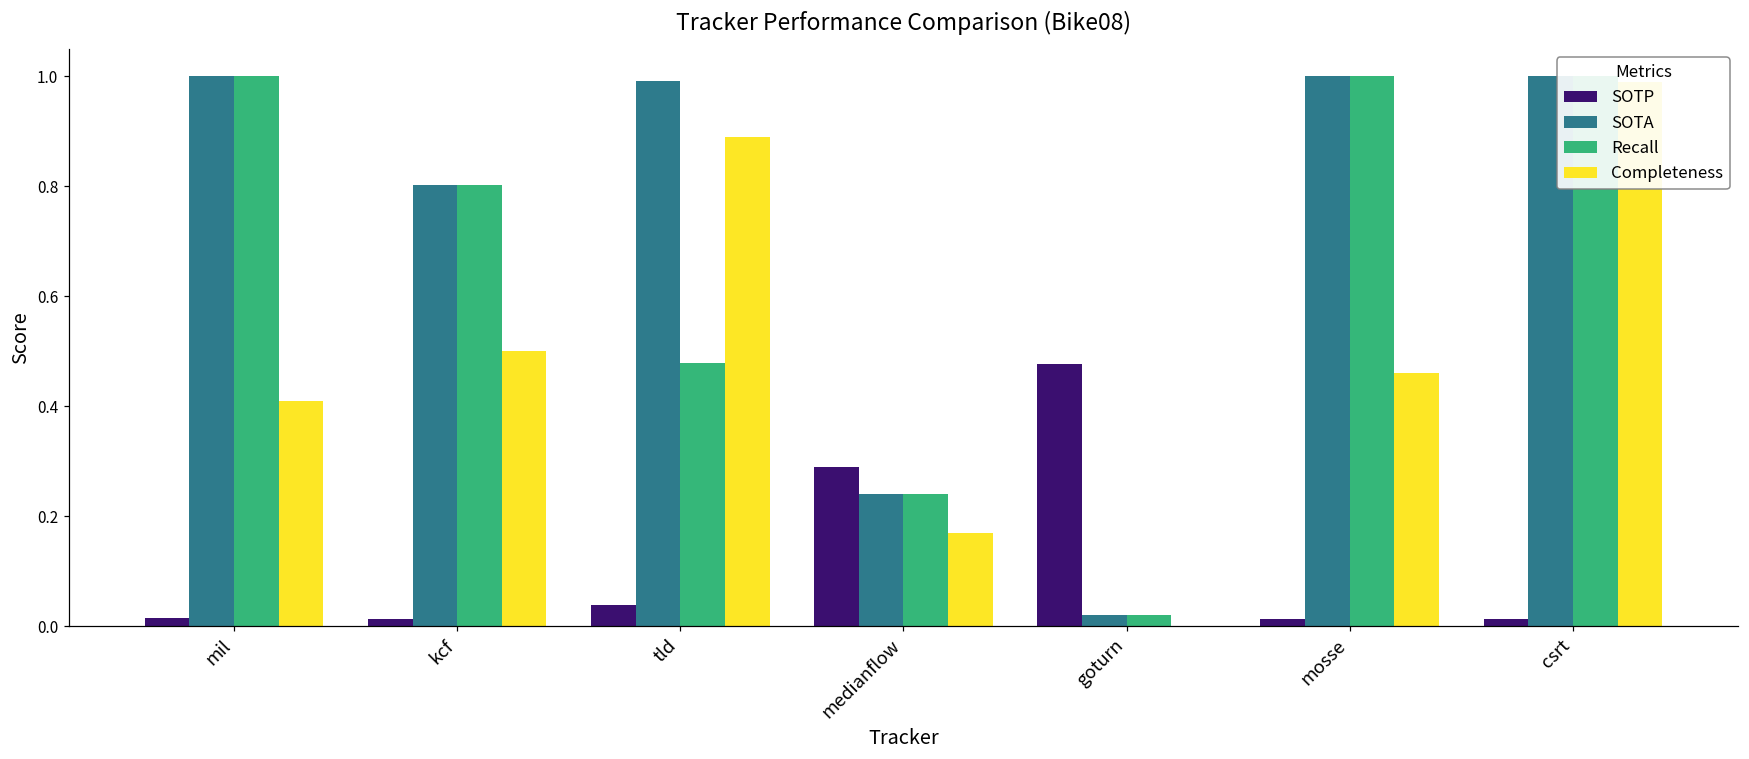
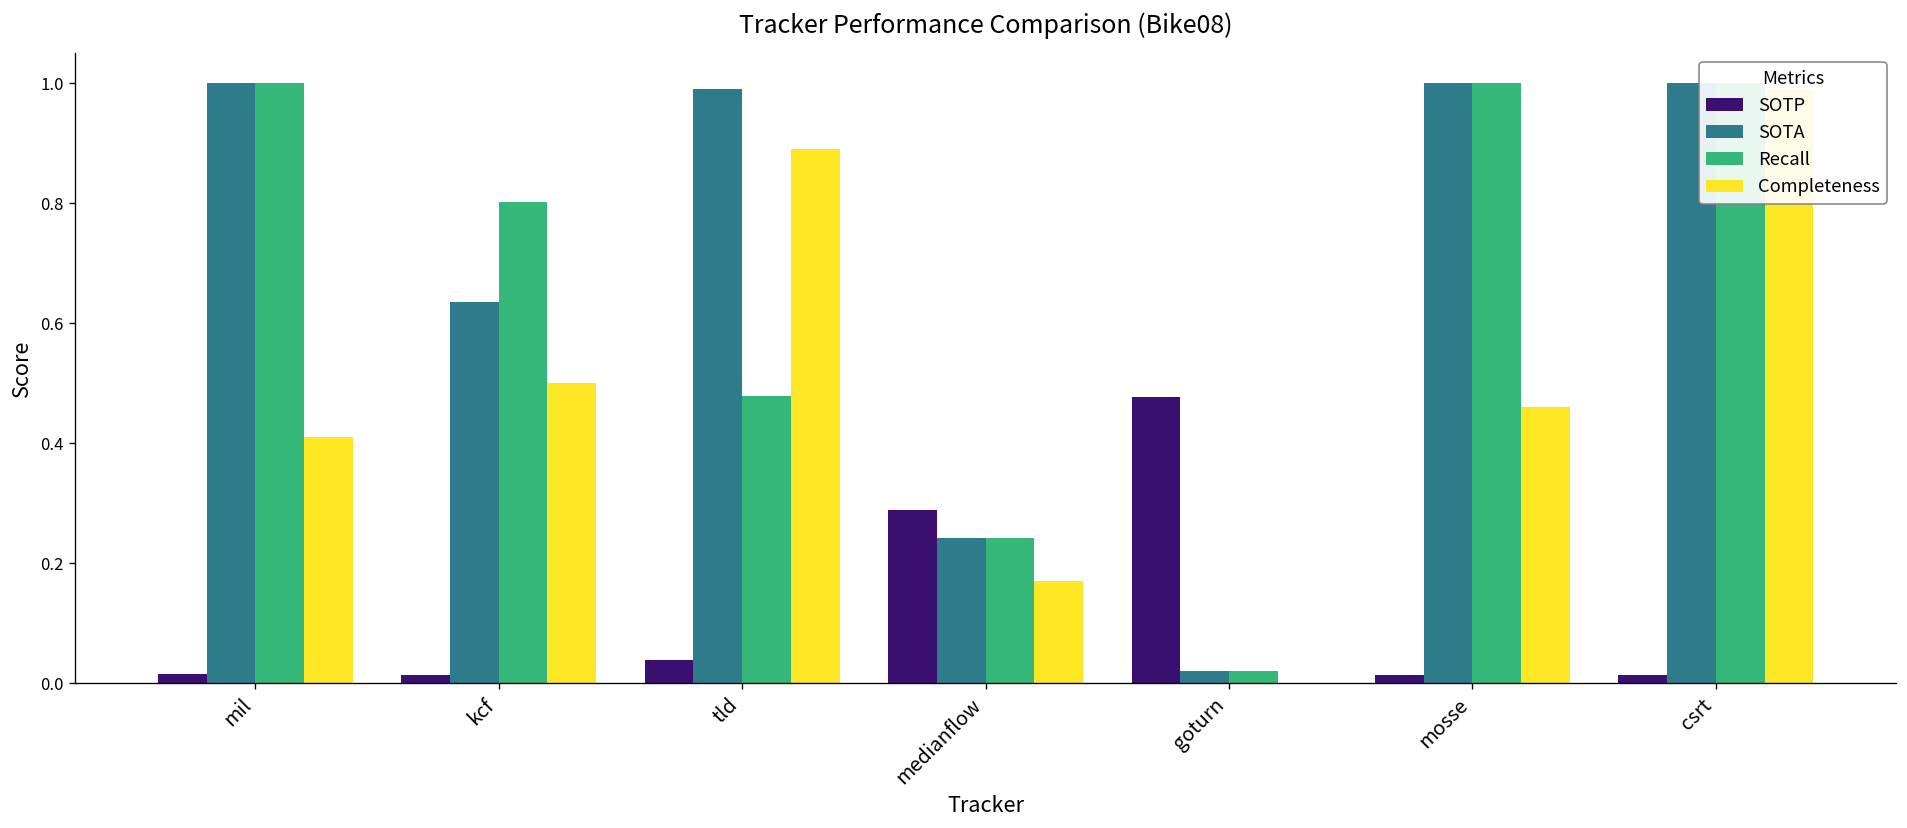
  {
    "SOTP": {
      "mil": 0.02,
      "kcf": 0.01,
      "tld": 0.04,
      "medianflow": 0.29,
      "goturn": 0.48,
      "mosse": 0.01,
      "csrt": 0.01
    },
    "SOTA": {
      "mil": 1.00,
-     "kcf": 0.80,
+     "kcf": 0.64,
      "tld": 0.99,
      "medianflow": 0.24,
      "goturn": 0.02,
      "mosse": 1.00,
      "csrt": 1.00
    },
    "Recall": {
      "mil": 1.00,
      "kcf": 0.80,
      "tld": 0.48,
      "medianflow": 0.24,
      "goturn": 0.02,
      "mosse": 1.00
    },
    "Completeness": {
      "mil": 0.41,
      "kcf": 0.50,
      "tld": 0.89,
      "medianflow": 0.17,
      "goturn": 0.00,
      "mosse": 0.46
    }
  }
